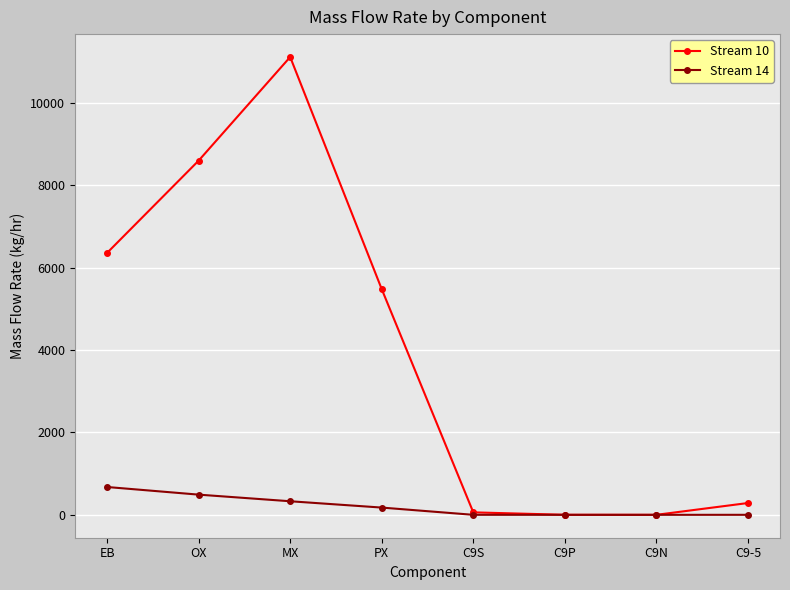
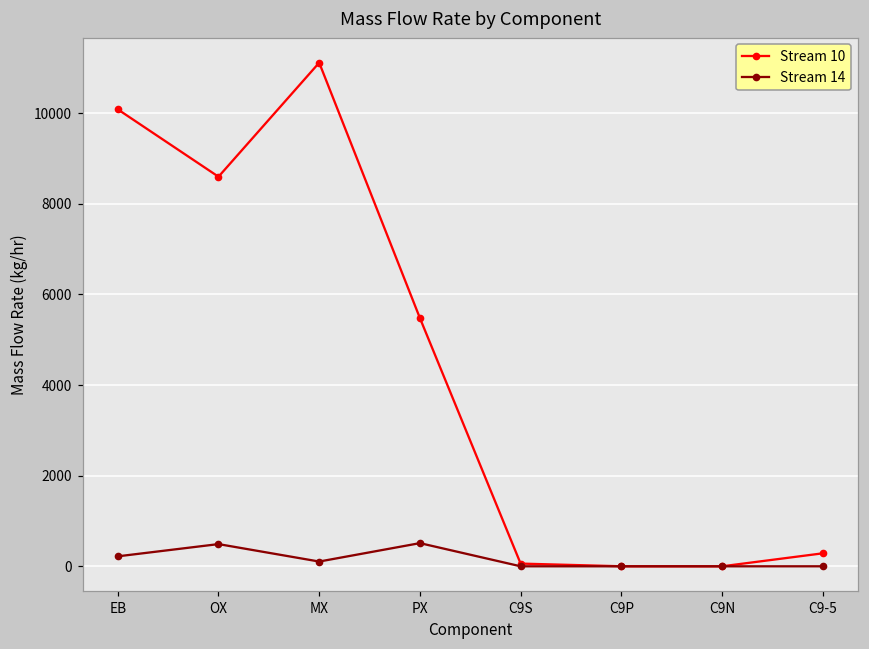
  {
    "Stream 10": {
-     "EB": 6400,
+     "EB": 10100,
      "OX": 8600,
      "MX": 11100,
      "PX": 5500,
      "C9-5": 300
    },
    "Stream 14": {
-     "EB": 700,
+     "EB": 200,
      "OX": 500,
-     "MX": 300,
-     "PX": 200,
+     "MX": 100,
+     "PX": 500,
      "C9-5": 0
    }
  }
